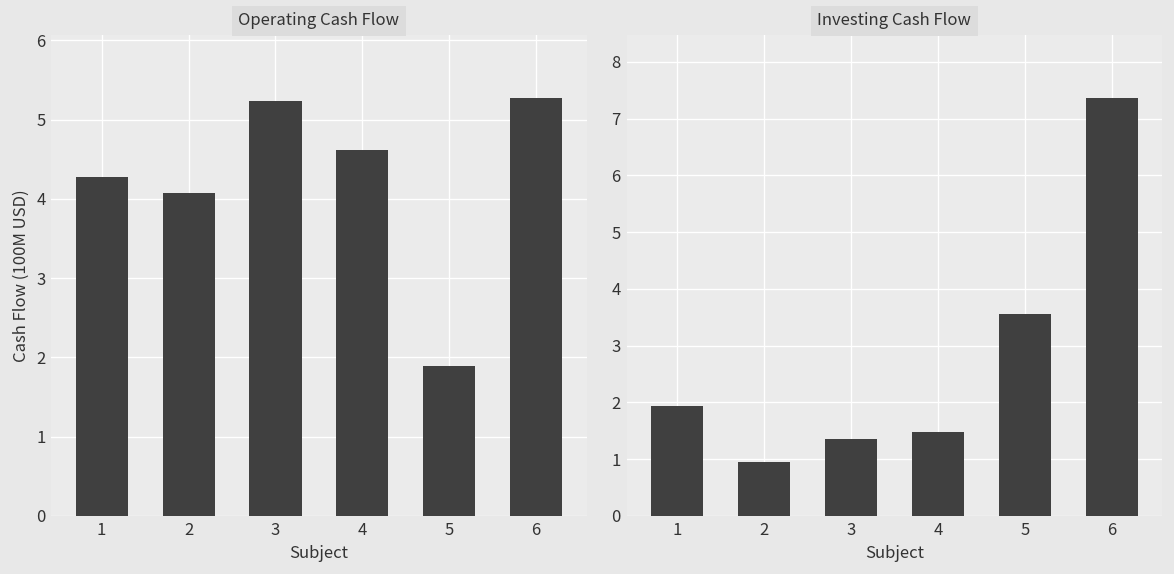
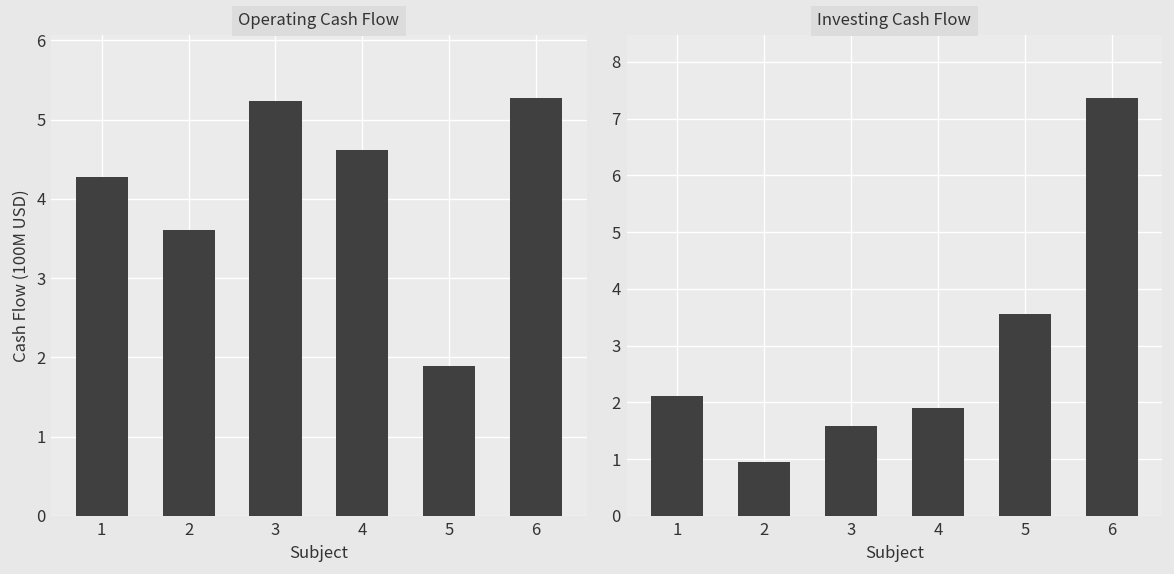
  {
    "Operating Cash Flow": {
      "1": 4.3,
-     "2": 4.1,
+     "2": 3.6,
      "3": 5.2,
      "4": 4.6,
      "5": 1.9,
      "6": 5.3
    },
    "Investing Cash Flow": {
-     "1": 1.9,
+     "1": 2.1,
      "2": 0.9,
-     "3": 1.4,
-     "4": 1.5,
+     "3": 1.6,
+     "4": 1.9,
      "5": 3.6,
      "6": 7.4
    }
  }
